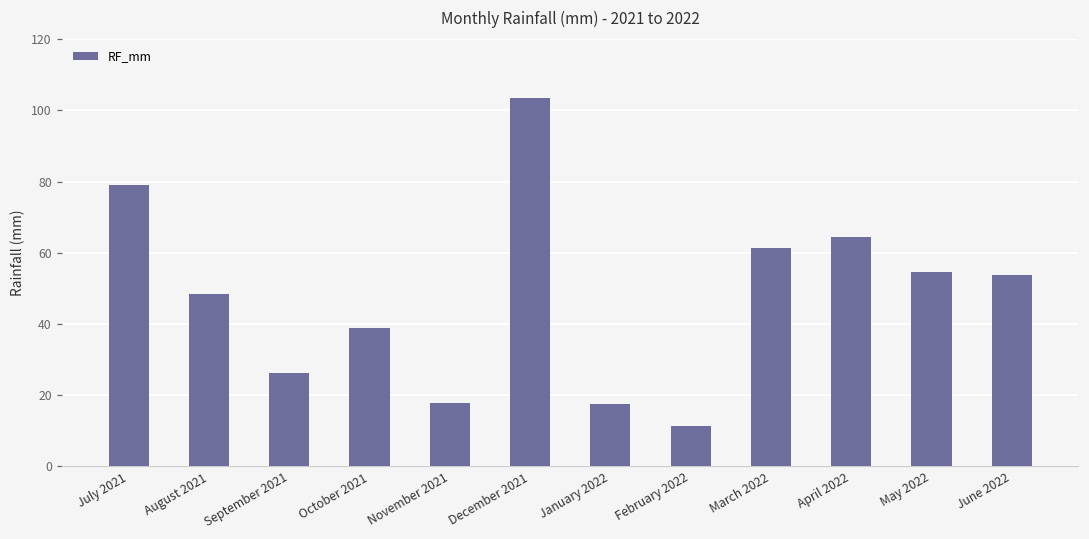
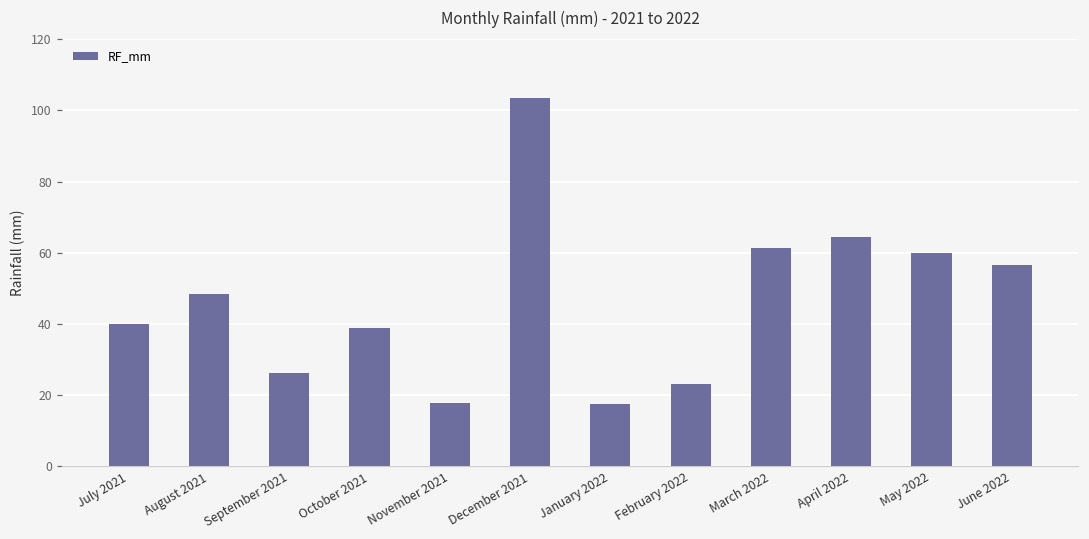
  {
-   "July 2021": 79,
+   "July 2021": 40,
    "August 2021": 49,
    "September 2021": 26,
    "October 2021": 39,
    "November 2021": 18,
    "December 2021": 104,
    "January 2022": 18,
-   "February 2022": 11,
+   "February 2022": 23,
    "March 2022": 61,
    "April 2022": 64,
-   "May 2022": 55,
-   "June 2022": 54
+   "May 2022": 60,
+   "June 2022": 57
  }
